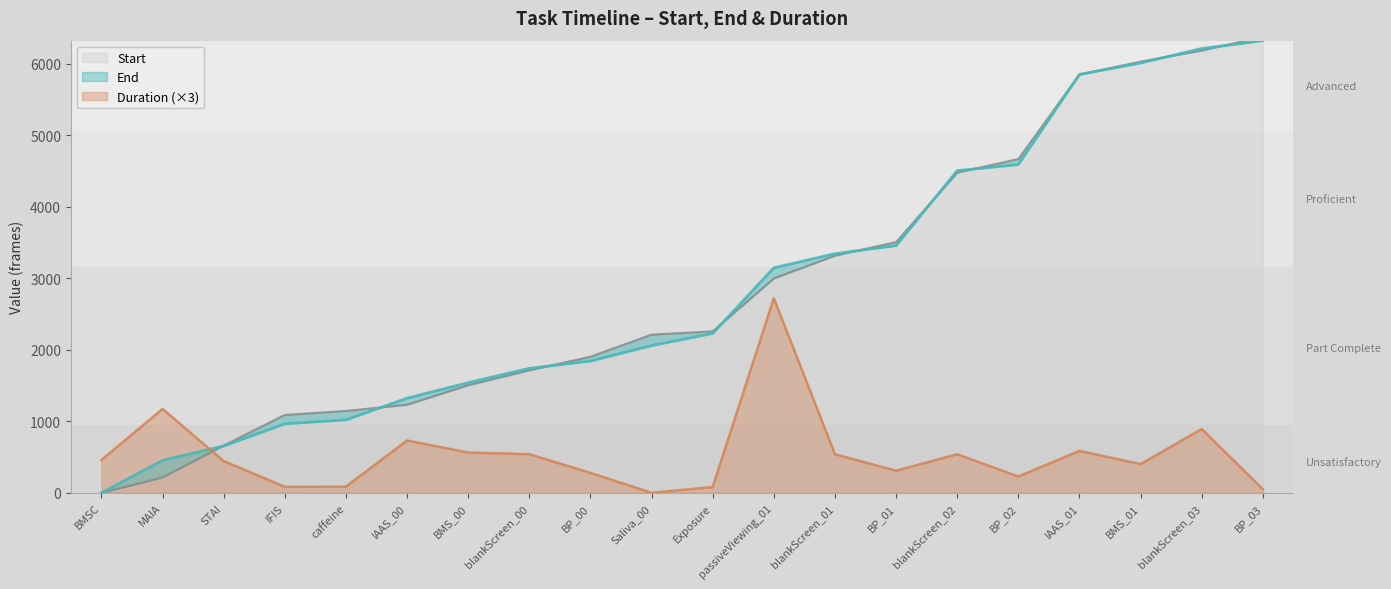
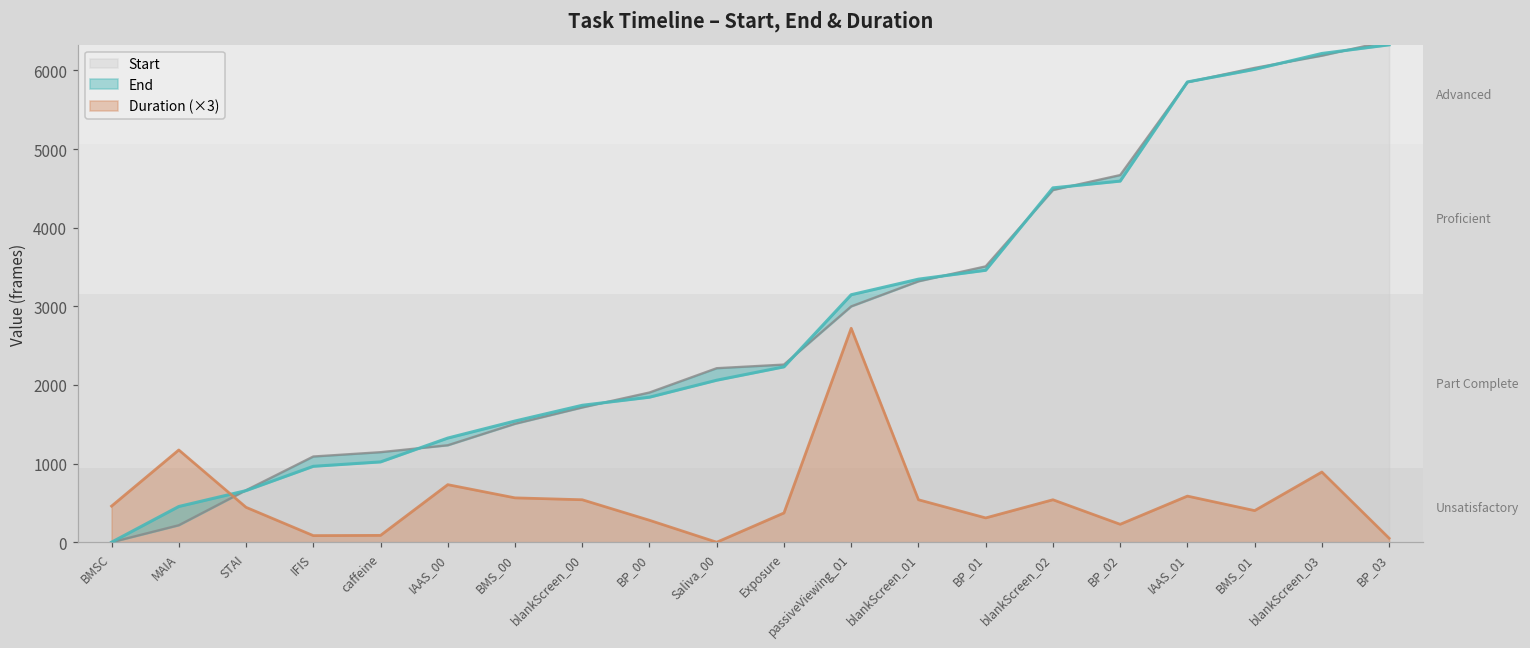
  {
    "Start": {
      "MAIA": 200,
      "IAAS_00": 1200,
      "passiveViewing_01": 3000
    },
    "Duration (×3)": {
      "BMSC": 500,
      "MAIA": 1200,
      "STAI": 400,
      "IFIS": 100,
      "caffeine": 100,
      "IAAS_00": 700,
      "BMS_00": 600,
      "blankScreen_00": 500,
      "BP_00": 300,
      "Saliva_00": 0,
-     "Exposure": 100,
+     "Exposure": 400,
      "passiveViewing_01": 2700,
      "blankScreen_01": 500,
      "BP_01": 300,
      "blankScreen_02": 500,
      "BP_02": 200,
      "IAAS_01": 600,
      "BMS_01": 400,
      "blankScreen_03": 900,
      "BP_03": 100
    }
  }
